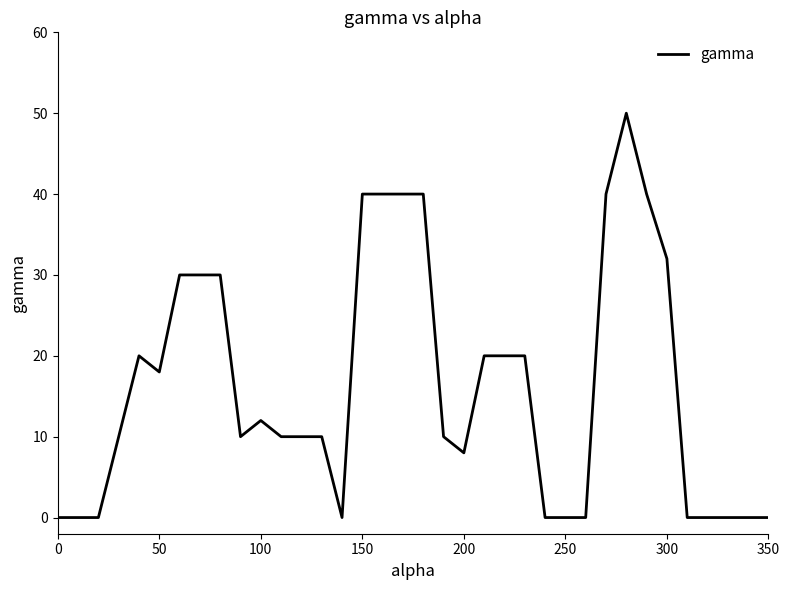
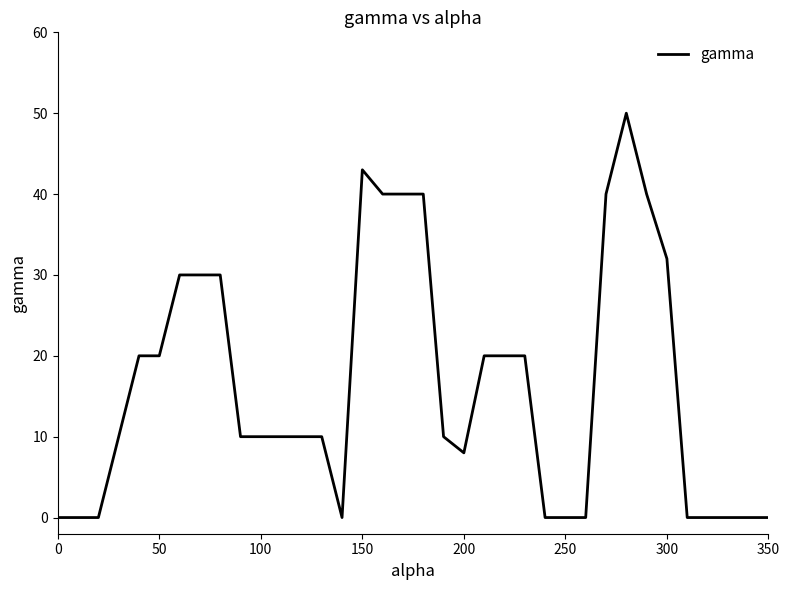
  {
    "0": 0,
-   "50": 18,
-   "100": 12,
-   "150": 40,
+   "50": 20,
+   "100": 10,
+   "150": 43,
    "200": 8,
    "250": 0,
    "300": 32,
    "350": 0
  }
